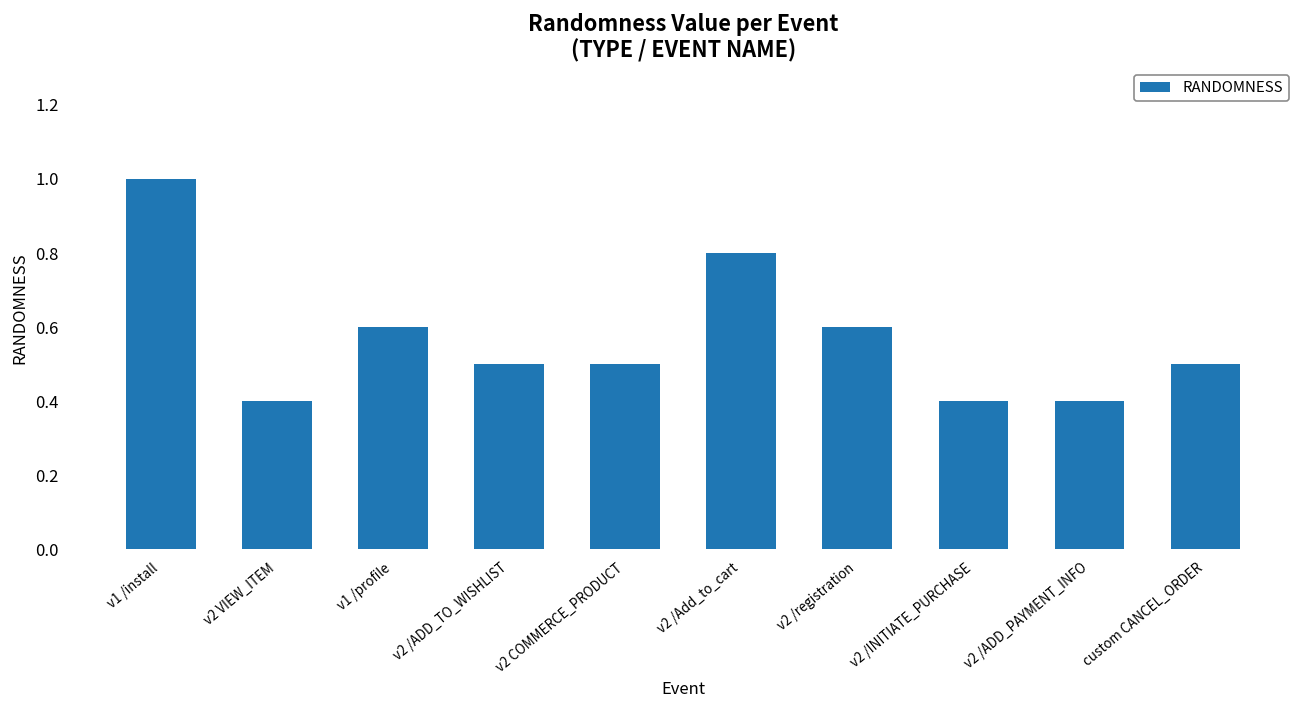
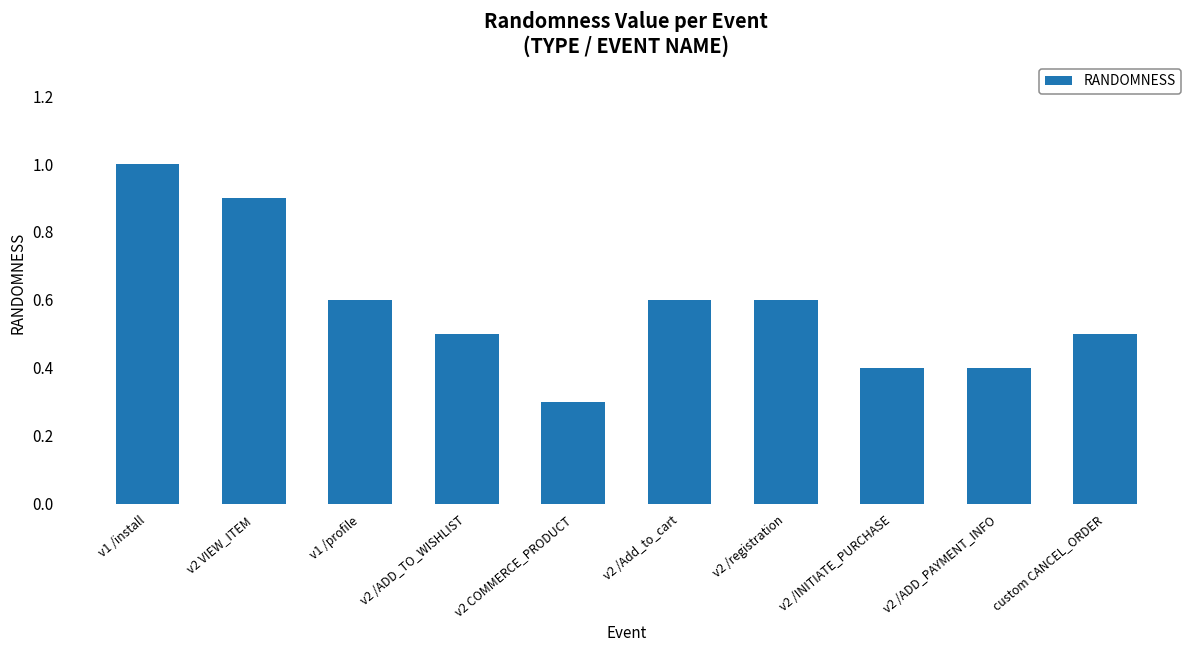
  {
    "v1 /install": 1.0,
-   "v2 VIEW_ITEM": 0.4,
+   "v2 VIEW_ITEM": 0.9,
    "v1 /profile": 0.6,
    "v2 /ADD_TO_WISHLIST": 0.5,
-   "v2 COMMERCE_PRODUCT": 0.5,
-   "v2 /Add_to_cart": 0.8,
+   "v2 COMMERCE_PRODUCT": 0.3,
+   "v2 /Add_to_cart": 0.6,
    "v2 /registration": 0.6,
    "v2 /INITIATE_PURCHASE": 0.4,
    "v2 /ADD_PAYMENT_INFO": 0.4,
    "custom CANCEL_ORDER": 0.5
  }
